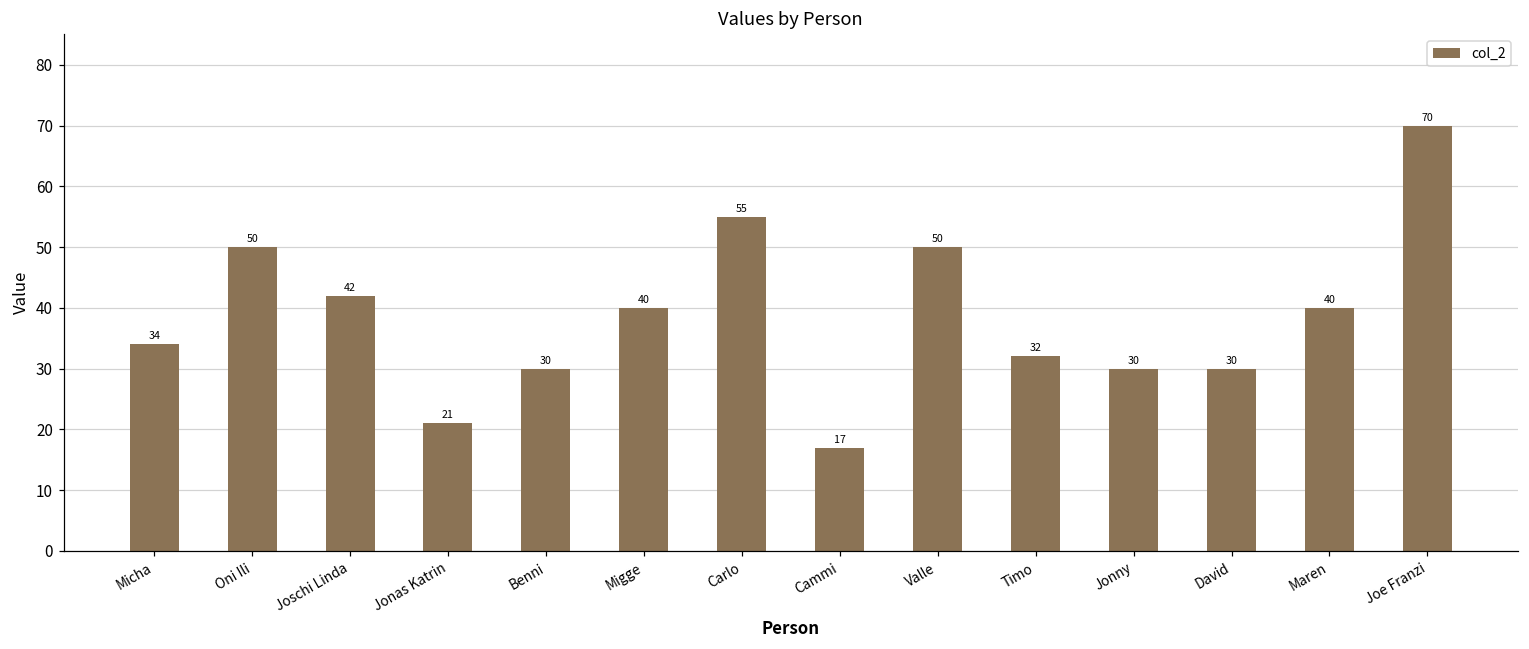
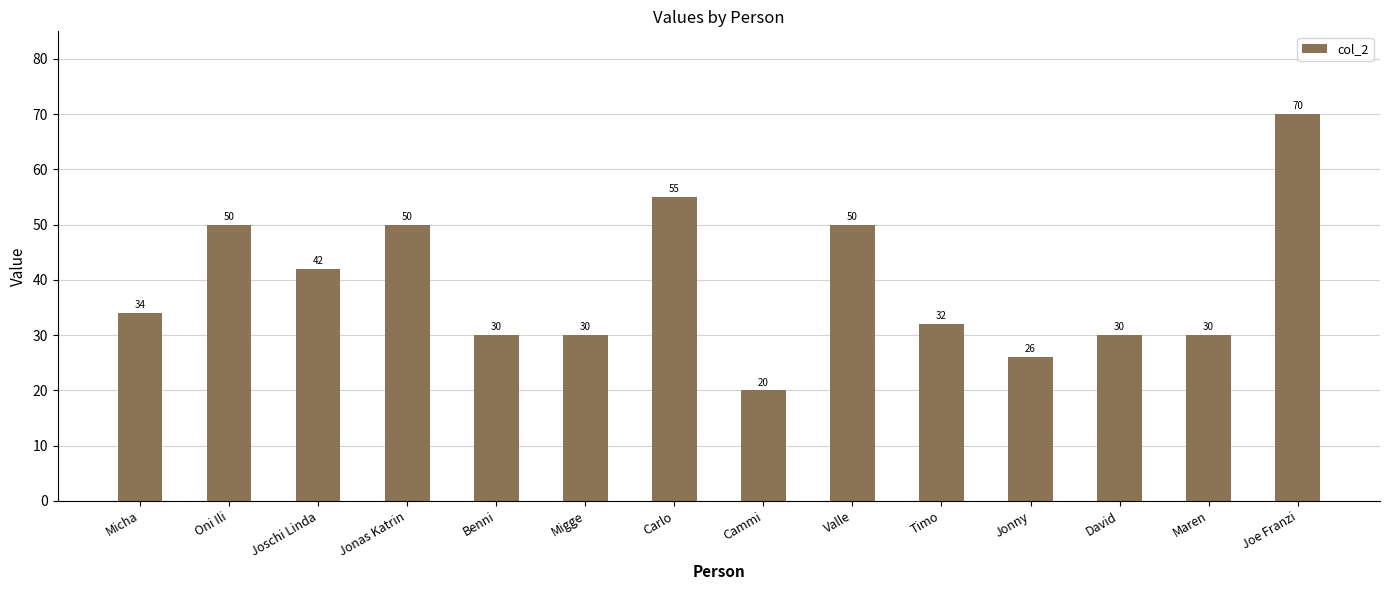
  {
    "Micha": 34,
    "Oni Ili": 50,
    "Joschi Linda": 42,
-   "Jonas Katrin": 21,
+   "Jonas Katrin": 50,
    "Benni": 30,
-   "Migge": 40,
+   "Migge": 30,
    "Carlo": 55,
-   "Cammi": 17,
+   "Cammi": 20,
    "Valle": 50,
    "Timo": 32,
-   "Jonny": 30,
+   "Jonny": 26,
    "David": 30,
-   "Maren": 40,
+   "Maren": 30,
    "Joe Franzi": 70
  }
